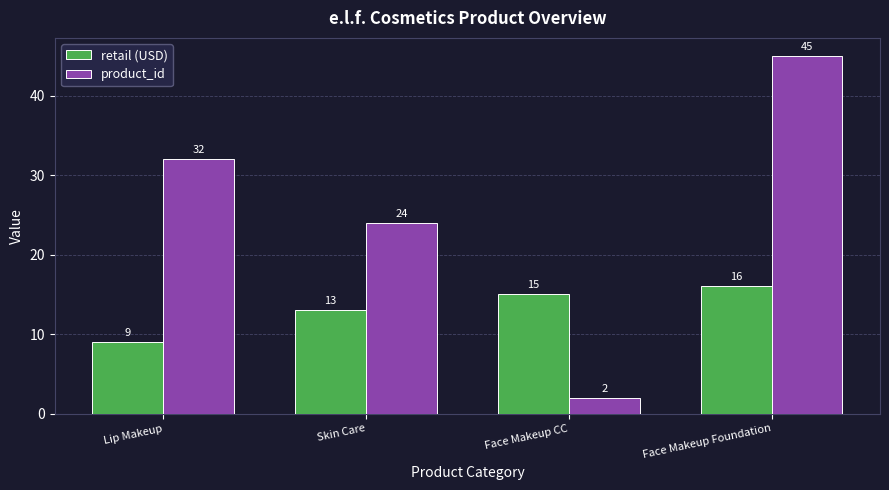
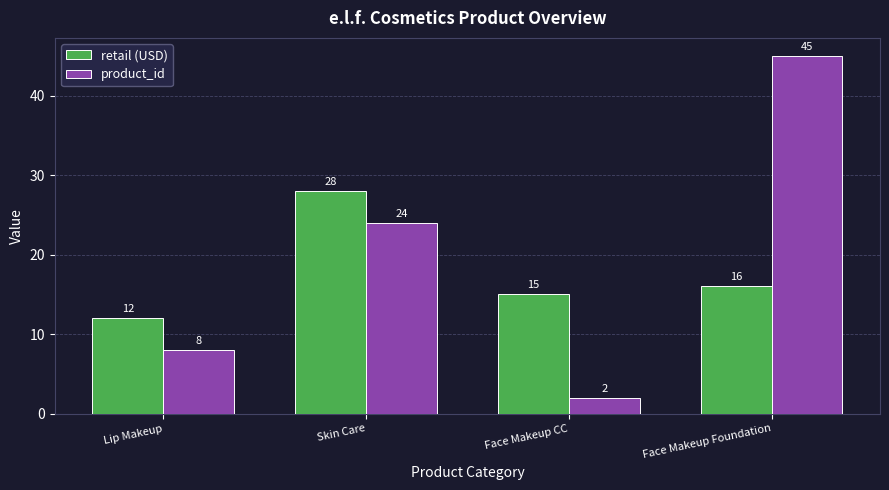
  {
    "retail (USD)": {
-     "Lip Makeup": 9,
-     "Skin Care": 13,
+     "Lip Makeup": 12,
+     "Skin Care": 28,
      "Face Makeup CC": 15,
      "Face Makeup Foundation": 16
    },
    "product_id": {
-     "Lip Makeup": 32,
+     "Lip Makeup": 8,
      "Skin Care": 24,
      "Face Makeup CC": 2,
      "Face Makeup Foundation": 45
    }
  }
